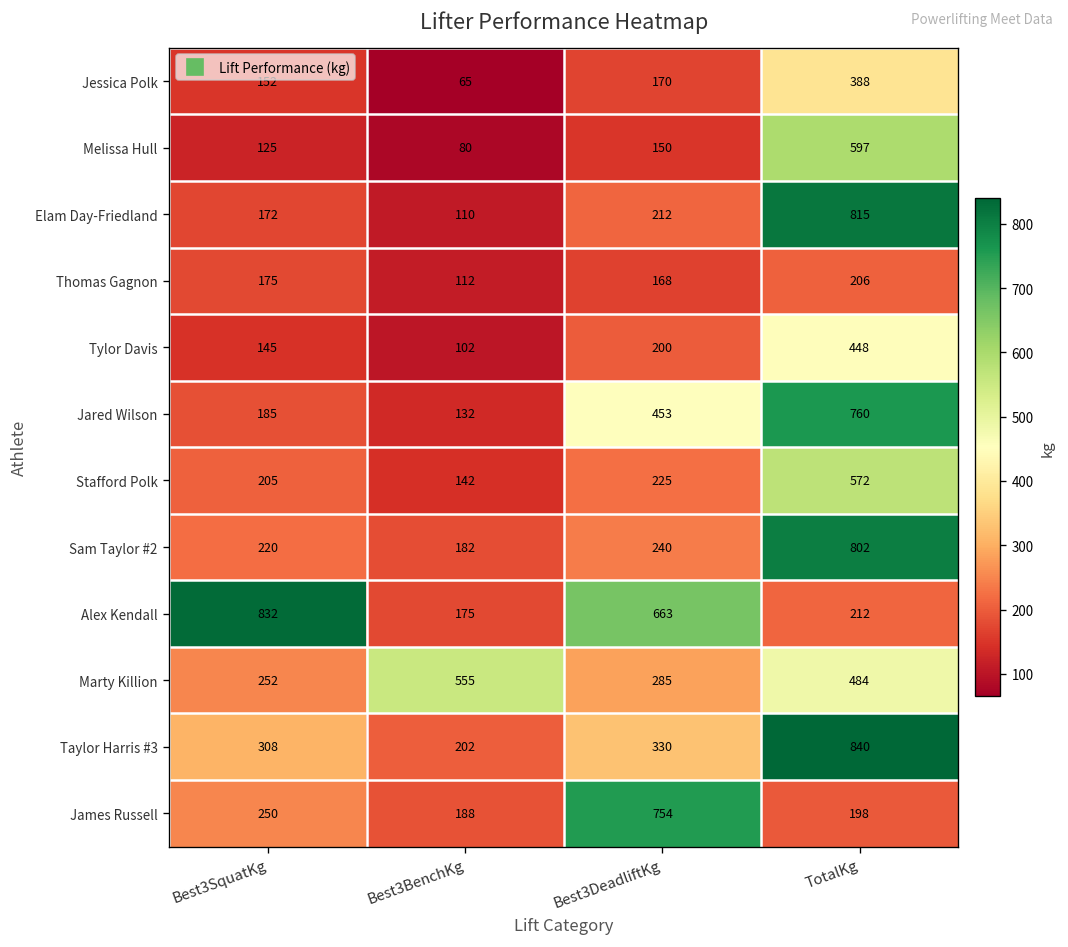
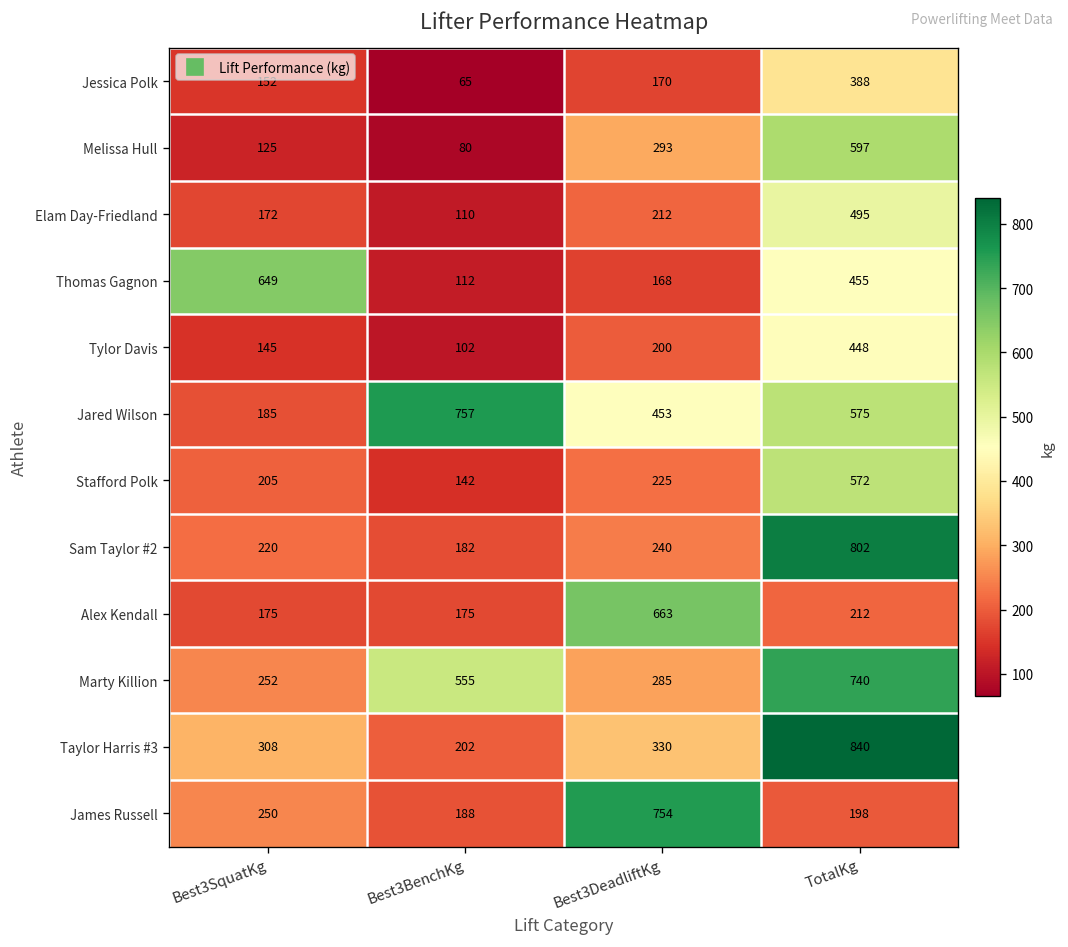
  {
    "Jessica Polk": {
      "Best3BenchKg": 65,
      "Best3DeadliftKg": 170,
      "TotalKg": 388
    },
    "Melissa Hull": {
      "Best3SquatKg": 125,
      "Best3BenchKg": 80,
-     "Best3DeadliftKg": 150,
+     "Best3DeadliftKg": 293,
      "TotalKg": 597
    },
    "Elam Day-Friedland": {
      "Best3SquatKg": 172,
      "Best3BenchKg": 110,
      "Best3DeadliftKg": 212,
-     "TotalKg": 815
+     "TotalKg": 495
    },
    "Thomas Gagnon": {
-     "Best3SquatKg": 175,
+     "Best3SquatKg": 649,
      "Best3BenchKg": 112,
      "Best3DeadliftKg": 168,
-     "TotalKg": 206
+     "TotalKg": 455
    },
    "Tylor Davis": {
      "Best3SquatKg": 145,
      "Best3BenchKg": 102,
      "Best3DeadliftKg": 200,
      "TotalKg": 448
    },
    "Jared Wilson": {
      "Best3SquatKg": 185,
-     "Best3BenchKg": 132,
+     "Best3BenchKg": 757,
      "Best3DeadliftKg": 453,
-     "TotalKg": 760
+     "TotalKg": 575
    },
    "Stafford Polk": {
      "Best3SquatKg": 205,
      "Best3BenchKg": 142,
      "Best3DeadliftKg": 225,
      "TotalKg": 572
    },
    "Sam Taylor #2": {
      "Best3SquatKg": 220,
      "Best3BenchKg": 182,
      "Best3DeadliftKg": 240,
      "TotalKg": 802
    },
    "Alex Kendall": {
-     "Best3SquatKg": 832,
+     "Best3SquatKg": 175,
      "Best3BenchKg": 175,
      "Best3DeadliftKg": 663,
      "TotalKg": 212
    },
    "Marty Killion": {
      "Best3SquatKg": 252,
      "Best3BenchKg": 555,
      "Best3DeadliftKg": 285,
-     "TotalKg": 484
+     "TotalKg": 740
    },
    "Taylor Harris #3": {
      "Best3SquatKg": 308,
      "Best3BenchKg": 202,
      "Best3DeadliftKg": 330,
      "TotalKg": 840
    },
    "James Russell": {
      "Best3SquatKg": 250,
      "Best3BenchKg": 188,
      "Best3DeadliftKg": 754,
      "TotalKg": 198
    }
  }
